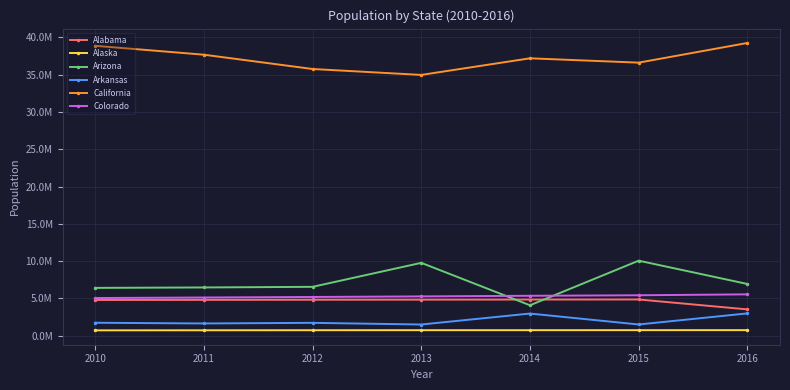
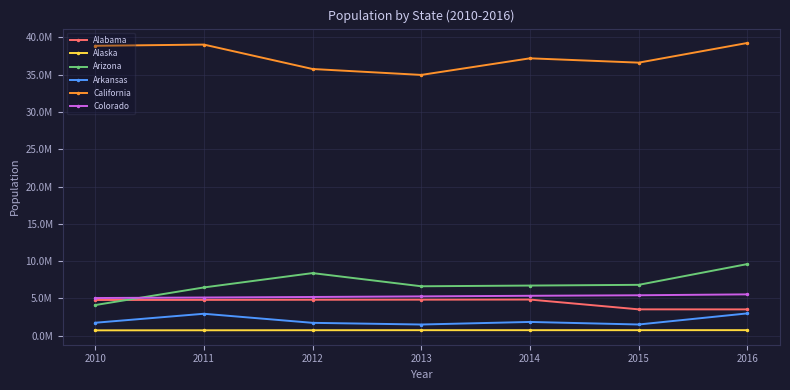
  {
    "Alabama": {
      "2012": 5000000,
      "2013": 5000000,
      "2014": 5000000,
-     "2015": 5000000,
+     "2015": 4000000,
      "2016": 4000000
    },
    "Alaska": {
      "2010": 1000000,
      "2011": 1000000,
      "2012": 1000000,
      "2013": 1000000,
      "2014": 1000000,
      "2015": 1000000,
      "2016": 1000000
    },
    "Arizona": {
-     "2010": 6000000,
+     "2010": 4000000,
      "2011": 6000000,
-     "2012": 7000000,
-     "2013": 10000000,
-     "2014": 4000000,
-     "2015": 10000000,
-     "2016": 7000000
+     "2012": 8000000,
+     "2013": 7000000,
+     "2014": 7000000,
+     "2015": 7000000,
+     "2016": 10000000
    },
    "Arkansas": {
      "2010": 2000000,
-     "2011": 2000000,
+     "2011": 3000000,
      "2012": 2000000,
      "2013": 1000000,
-     "2014": 3000000,
+     "2014": 2000000,
      "2015": 1000000,
      "2016": 3000000
    },
    "California": {
-     "2011": 38000000,
+     "2011": 39000000,
      "2012": 36000000,
      "2013": 35000000,
      "2014": 37000000,
      "2015": 37000000,
      "2016": 39000000
    },
    "Colorado": {
      "2012": 5000000,
      "2013": 5000000,
      "2014": 5000000,
      "2015": 5000000,
      "2016": 6000000
    }
  }
